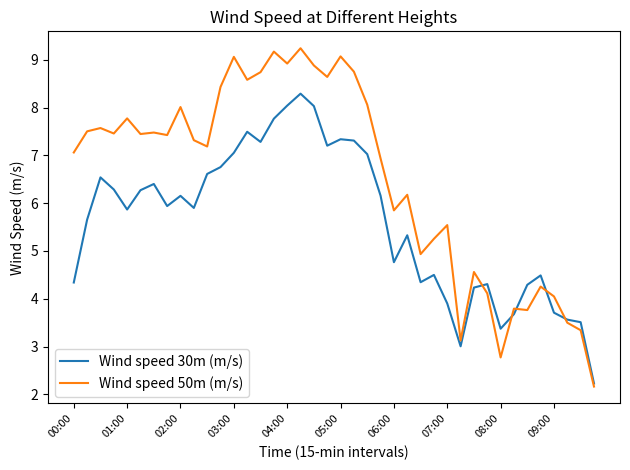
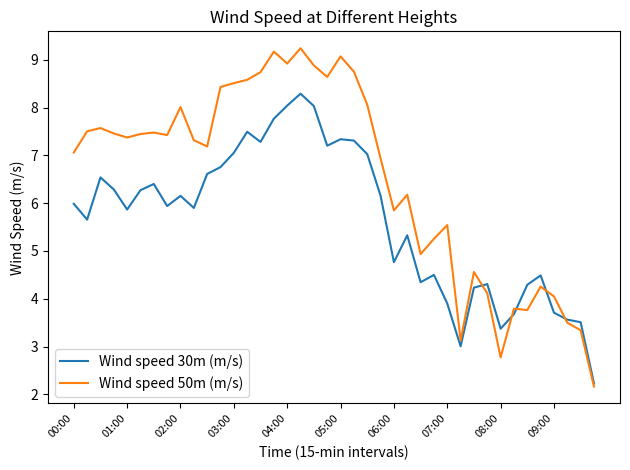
  {
    "Wind speed 30m (m/s)": {
-     "00:00": 4.3,
+     "00:00": 6.0,
      "01:00": 5.9,
      "02:00": 6.2,
      "03:00": 7.1,
      "04:00": 8.0,
      "05:00": 7.3,
      "06:00": 4.8,
      "07:00": 3.9,
      "08:00": 3.4,
      "09:00": 3.7
    },
    "Wind speed 50m (m/s)": {
      "00:00": 7.1,
-     "01:00": 7.8,
+     "01:00": 7.4,
      "02:00": 8.0,
-     "03:00": 9.1,
+     "03:00": 8.5,
      "04:00": 8.9,
      "05:00": 9.1,
      "06:00": 5.8,
      "07:00": 5.5,
      "08:00": 2.8,
      "09:00": 4.0
    }
  }
